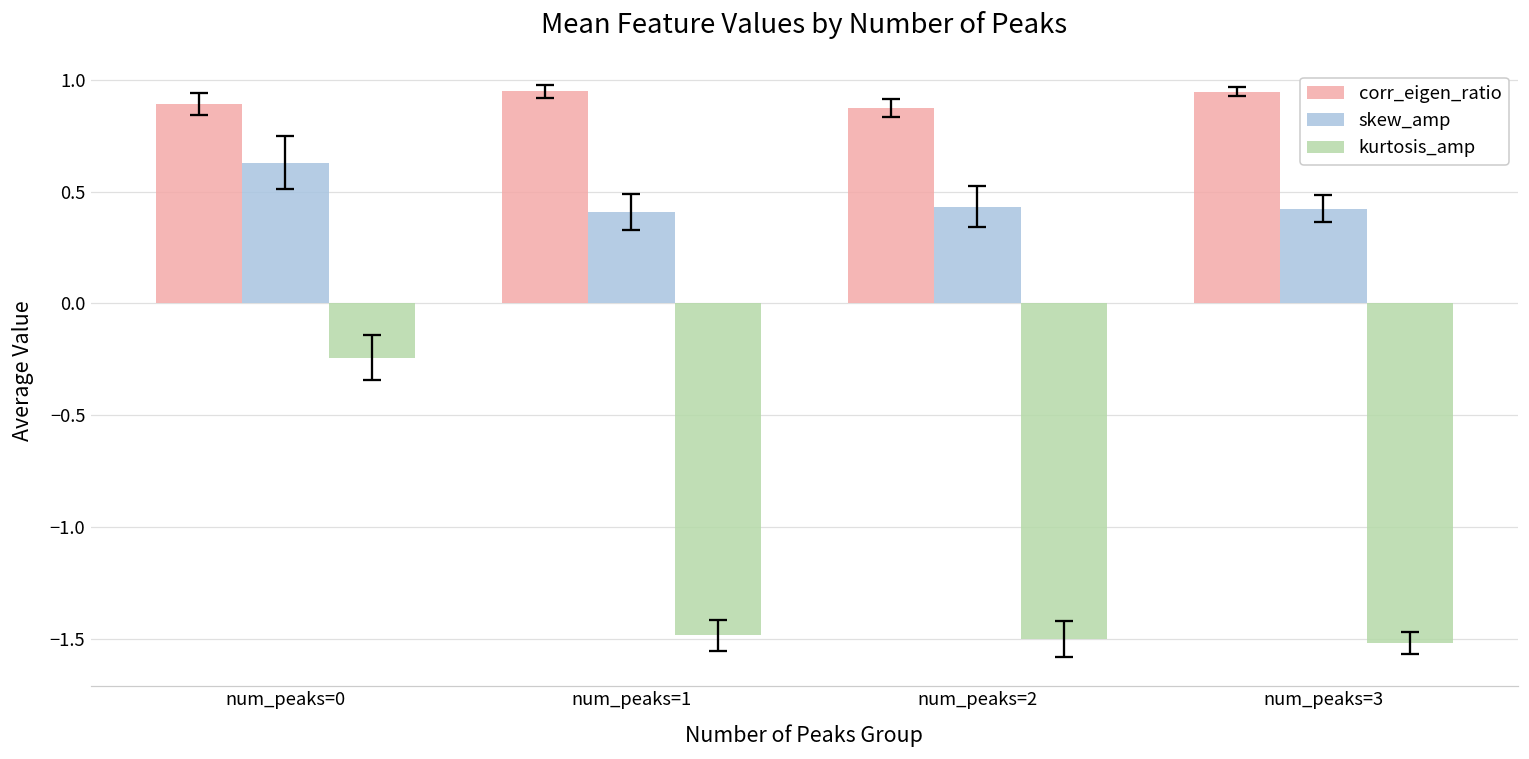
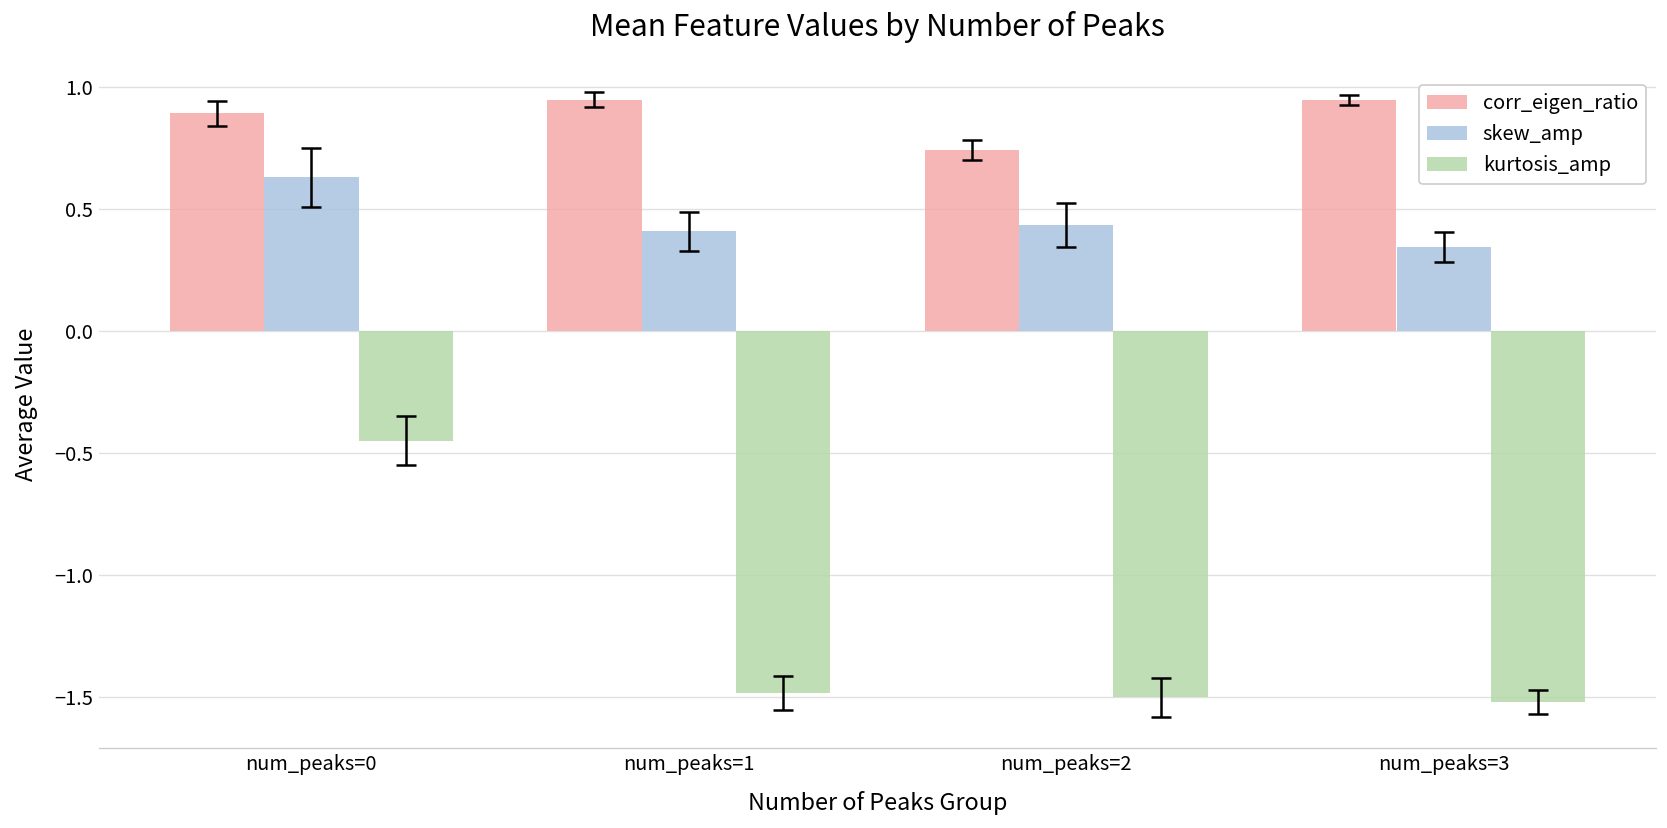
  {
    "corr_eigen_ratio": {
      "num_peaks=0": 0.89,
      "num_peaks=1": 0.95,
-     "num_peaks=2": 0.88,
+     "num_peaks=2": 0.74,
      "num_peaks=3": 0.95
    },
    "skew_amp": {
      "num_peaks=0": 0.63,
      "num_peaks=1": 0.41,
      "num_peaks=2": 0.43,
-     "num_peaks=3": 0.42
+     "num_peaks=3": 0.34
    },
    "kurtosis_amp": {
-     "num_peaks=0": -0.24,
+     "num_peaks=0": -0.45,
      "num_peaks=1": -1.49,
      "num_peaks=2": -1.50,
      "num_peaks=3": -1.52
    }
  }
